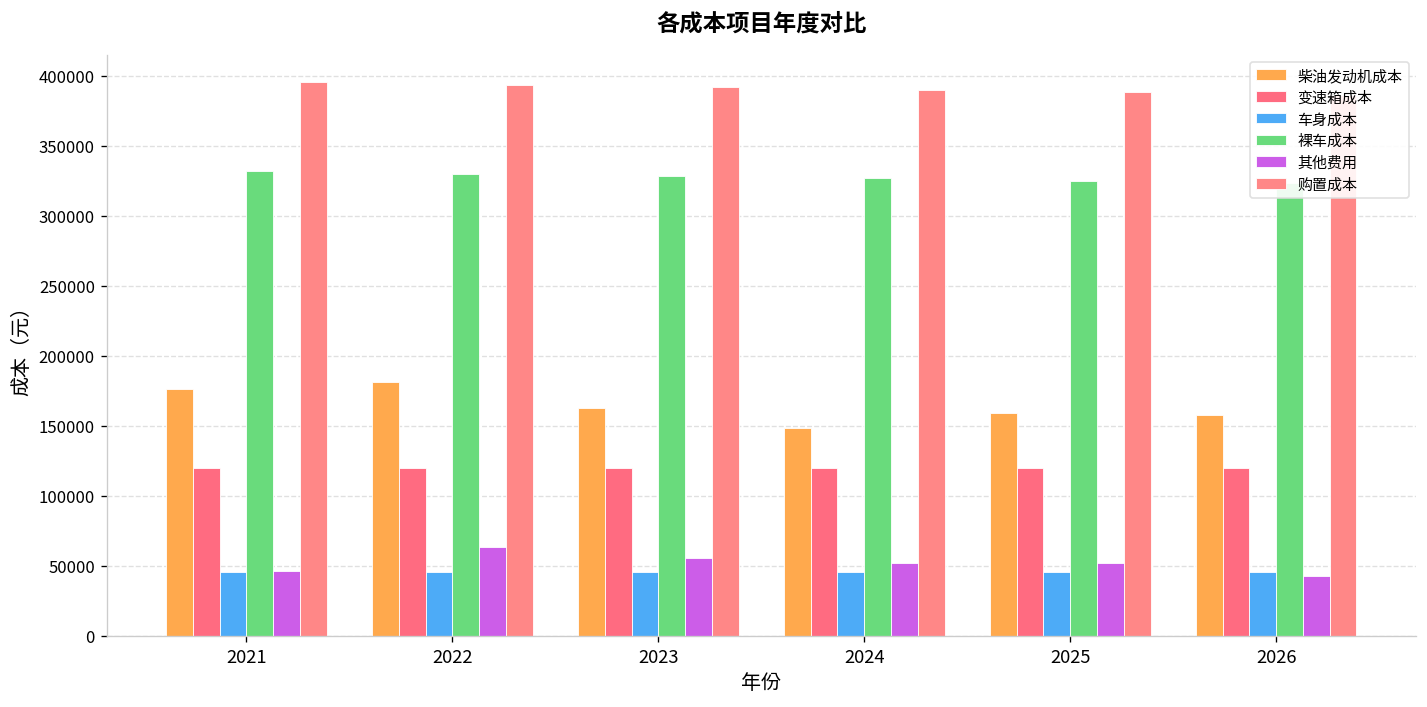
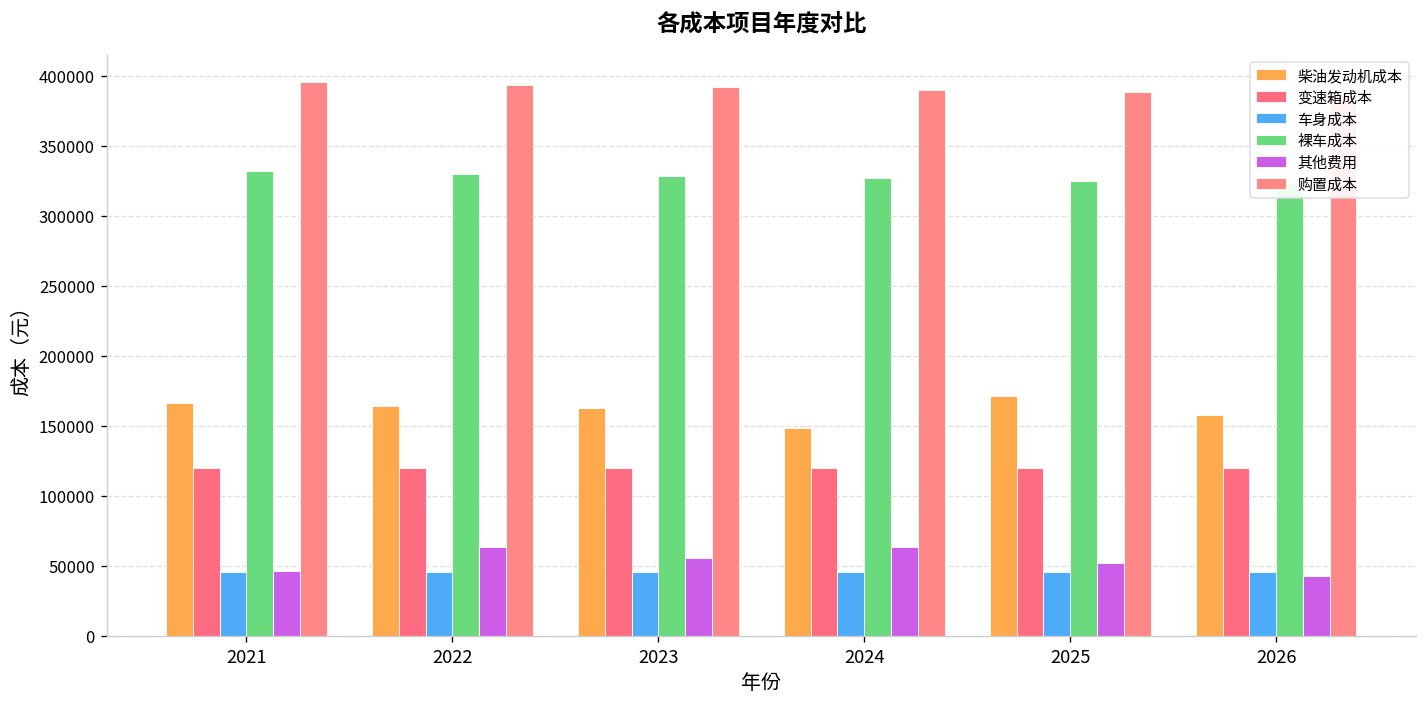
  {
    "柴油发动机成本": {
-     "2021": 177000,
-     "2022": 181000,
+     "2021": 166000,
+     "2022": 164000,
      "2023": 163000,
      "2024": 148000,
-     "2025": 159000,
+     "2025": 171000,
      "2026": 158000
    },
    "车身成本": {
      "2021": 46000,
      "2022": 46000,
      "2023": 46000,
      "2024": 46000,
      "2025": 46000,
      "2026": 46000
    },
    "裸车成本": {
      "2021": 332000,
      "2022": 330000,
      "2023": 328000,
      "2024": 327000,
      "2025": 325000
    },
    "其他费用": {
      "2021": 46000,
      "2022": 63000,
      "2023": 56000,
-     "2024": 52000,
+     "2024": 63000,
      "2025": 52000,
      "2026": 42000
    }
  }
